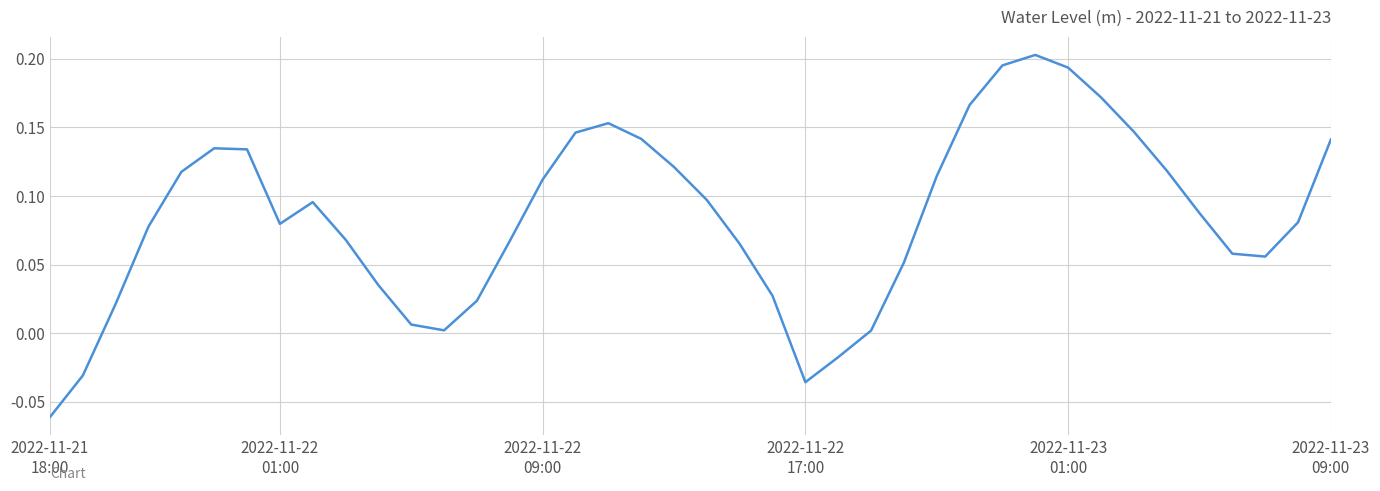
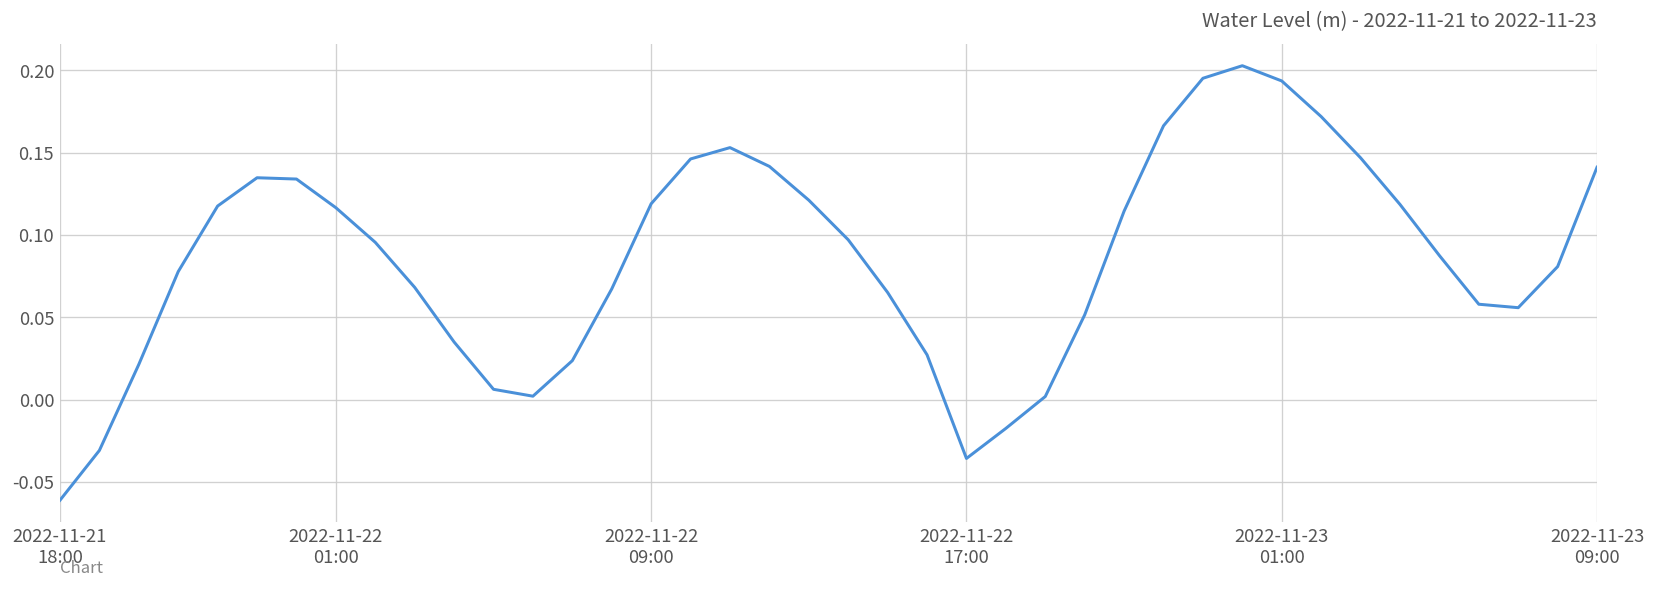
  {
    "2022-11-21 18:00": -0.061,
-   "2022-11-22 01:00": 0.080,
-   "2022-11-22 09:00": 0.112,
+   "2022-11-22 01:00": 0.117,
+   "2022-11-22 09:00": 0.119,
    "2022-11-22 17:00": -0.036,
    "2022-11-23 01:00": 0.194,
    "2022-11-23 09:00": 0.141
  }
